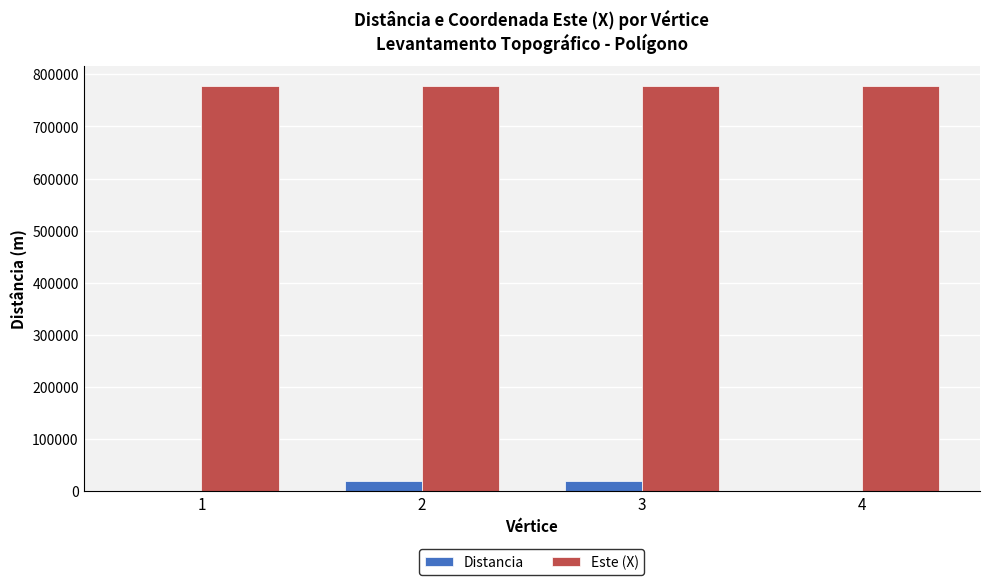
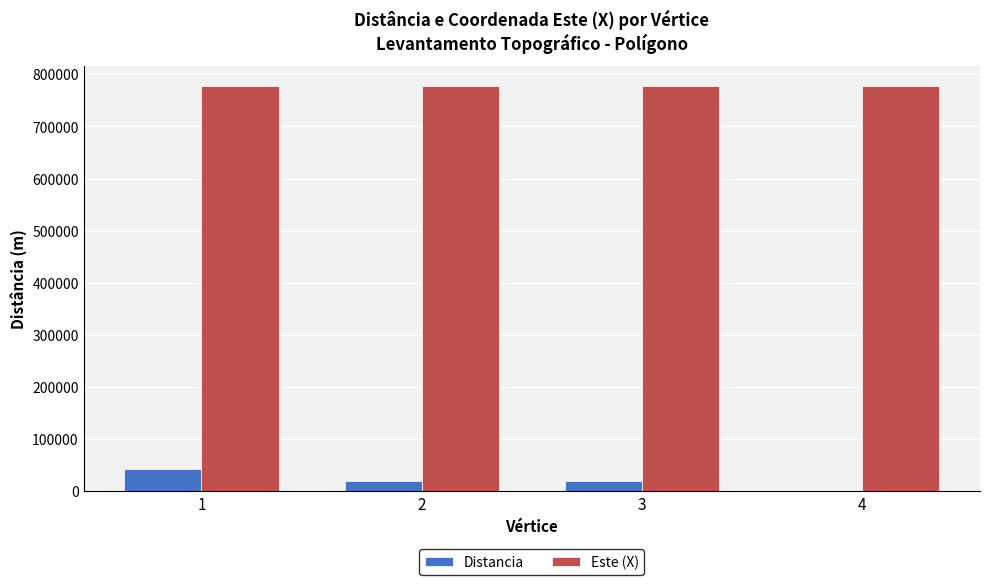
  {
    "Distancia": {
-     "1": 0,
+     "1": 40000,
      "2": 20000,
      "3": 20000
    },
    "Este (X)": {
      "1": 780000,
      "2": 780000,
      "3": 780000,
      "4": 780000
    }
  }
